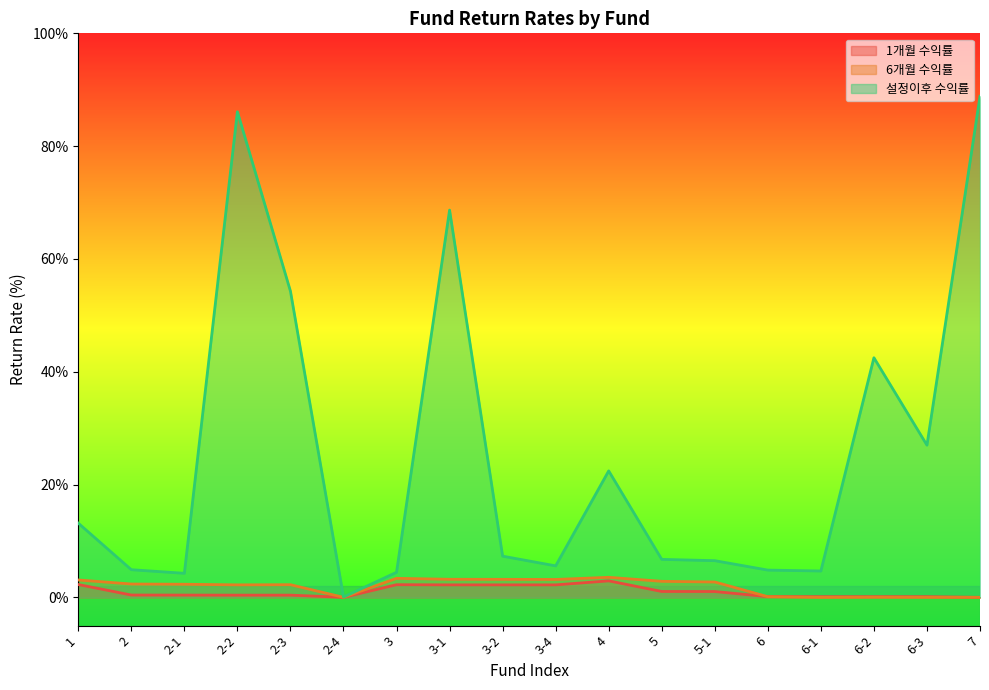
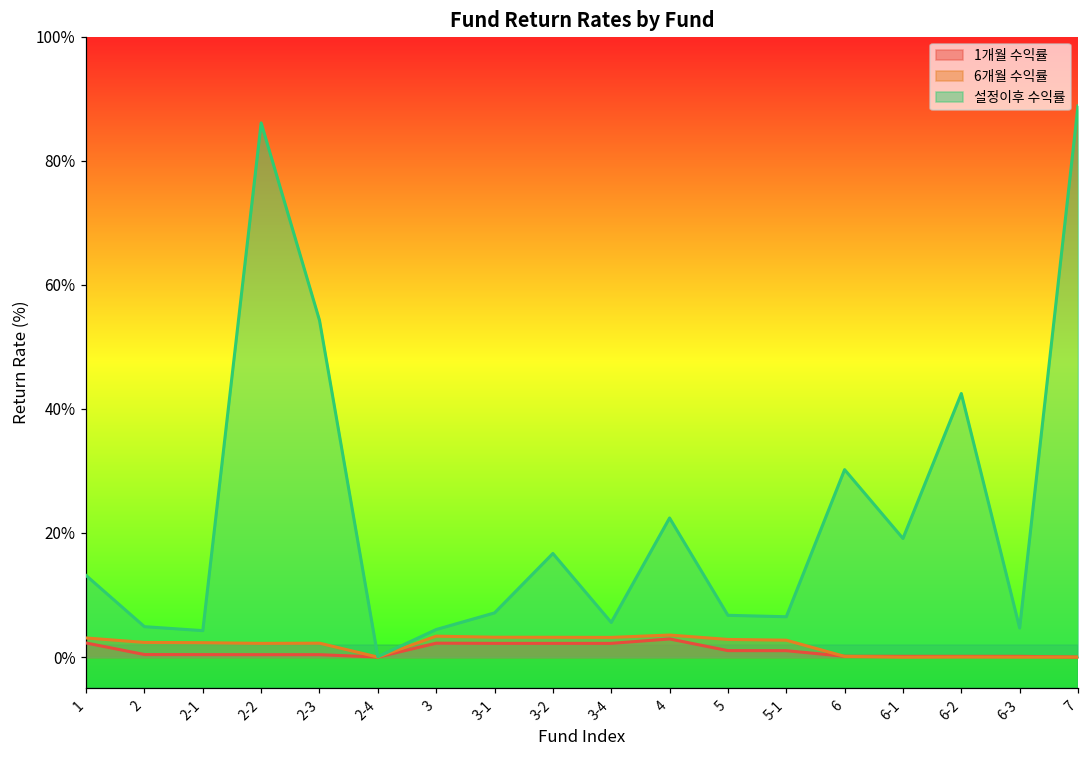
  {
    "설정이후 수익률": {
      "1": "13%",
      "2": "5%",
      "2-1": "4%",
      "2-2": "86%",
      "2-3": "54%",
      "3": "4%",
-     "3-1": "69%",
-     "3-2": "7%",
+     "3-1": "7%",
+     "3-2": "17%",
      "3-4": "6%",
      "4": "22%",
      "5": "7%",
      "5-1": "7%",
-     "6": "5%",
-     "6-1": "5%",
+     "6": "30%",
+     "6-1": "19%",
      "6-2": "42%",
-     "6-3": "27%",
+     "6-3": "5%",
      "7": "89%"
    }
  }
